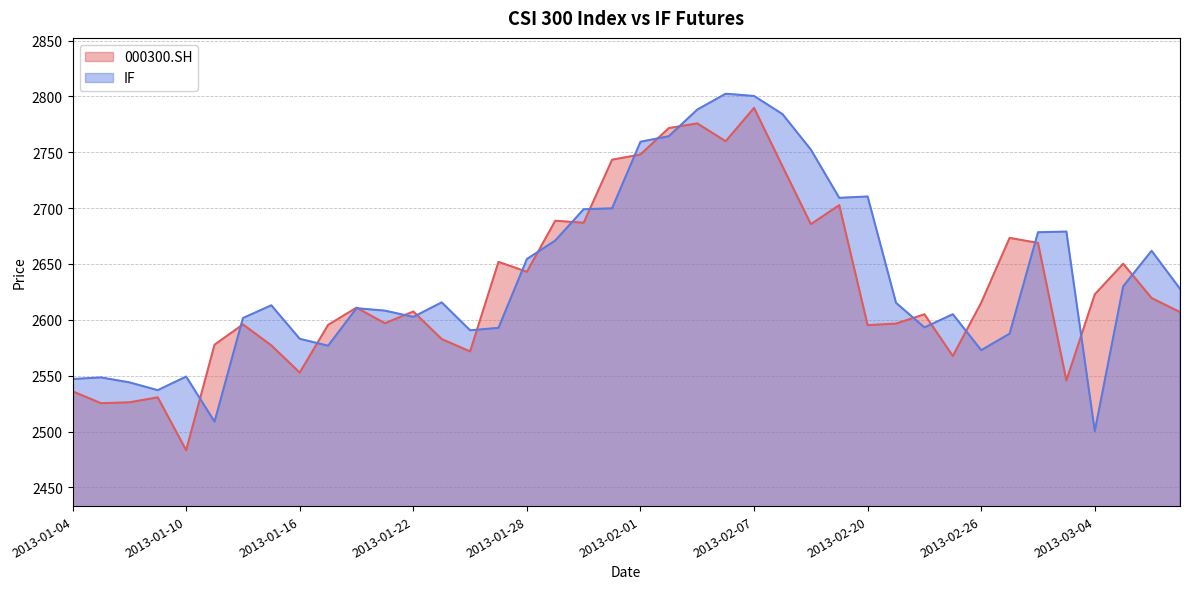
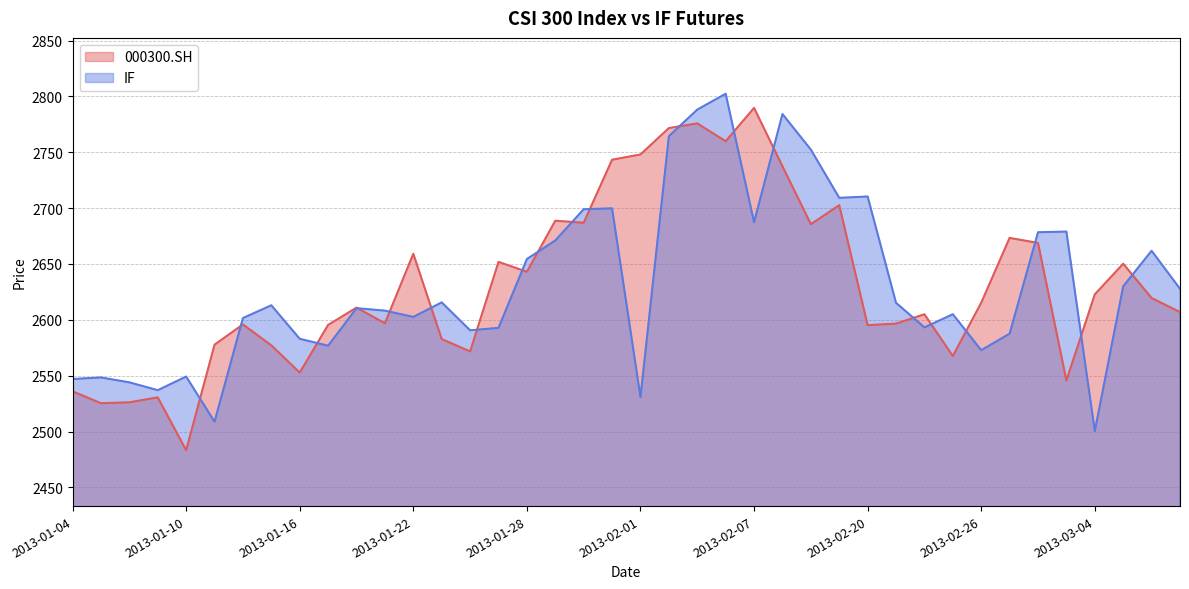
  {
    "000300.SH": {
      "2013-01-04": 2536,
      "2013-01-10": 2483,
      "2013-01-16": 2553,
-     "2013-01-22": 2607,
+     "2013-01-22": 2659,
      "2013-01-28": 2643,
      "2013-02-01": 2748,
      "2013-02-07": 2790,
      "2013-02-20": 2595,
      "2013-02-26": 2615,
      "2013-03-04": 2623
    },
    "IF": {
      "2013-01-04": 2547,
      "2013-01-10": 2549,
      "2013-01-16": 2583,
      "2013-01-22": 2603,
      "2013-01-28": 2654,
-     "2013-02-01": 2759,
-     "2013-02-07": 2800,
+     "2013-02-01": 2531,
+     "2013-02-07": 2687,
      "2013-02-20": 2710,
      "2013-02-26": 2573,
      "2013-03-04": 2500
    }
  }
